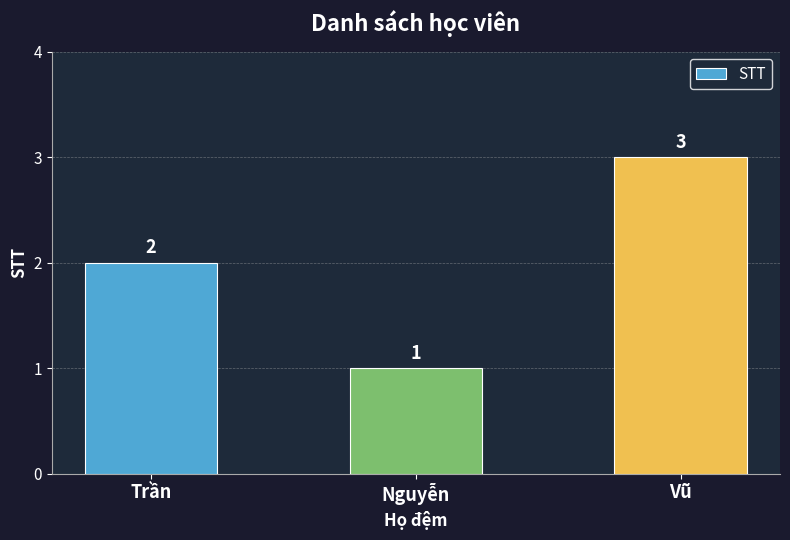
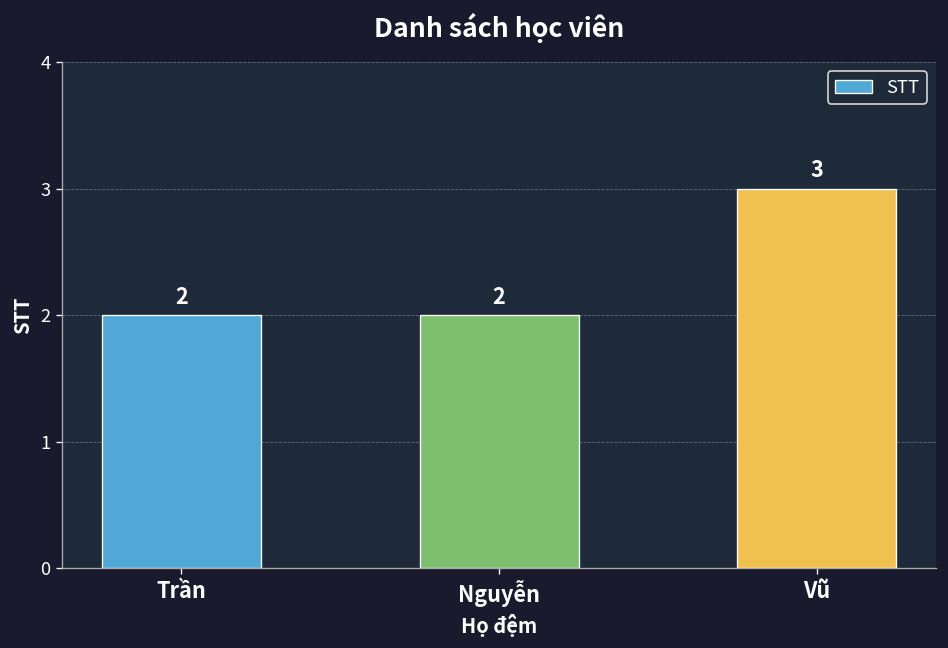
  {
    "Trần": 2,
-   "Nguyễn": 1,
+   "Nguyễn": 2,
    "Vũ": 3
  }
